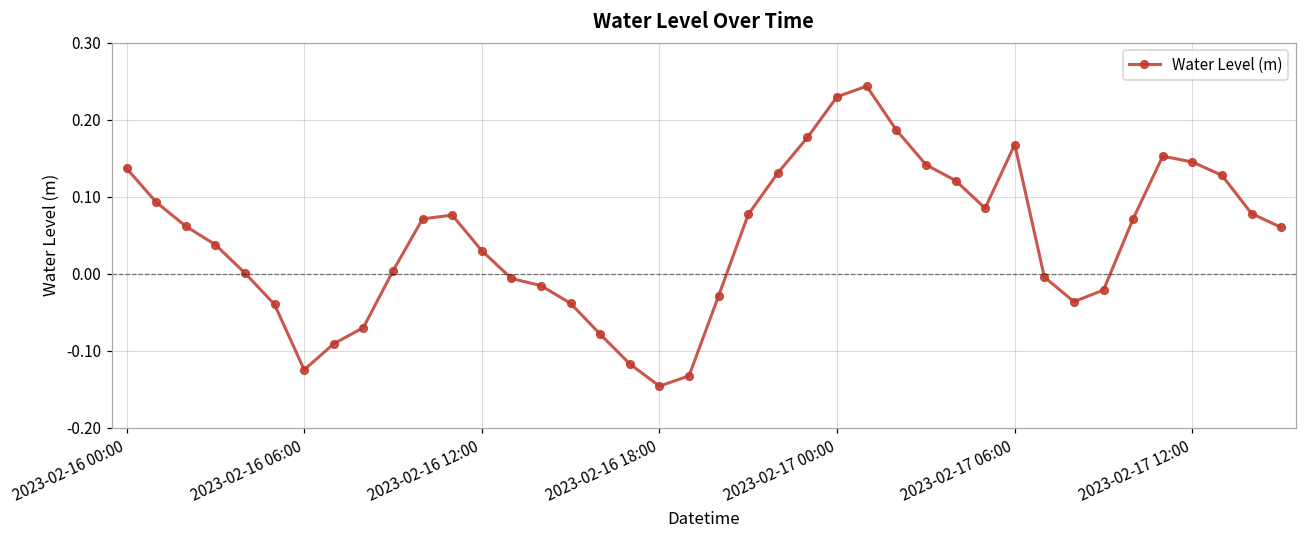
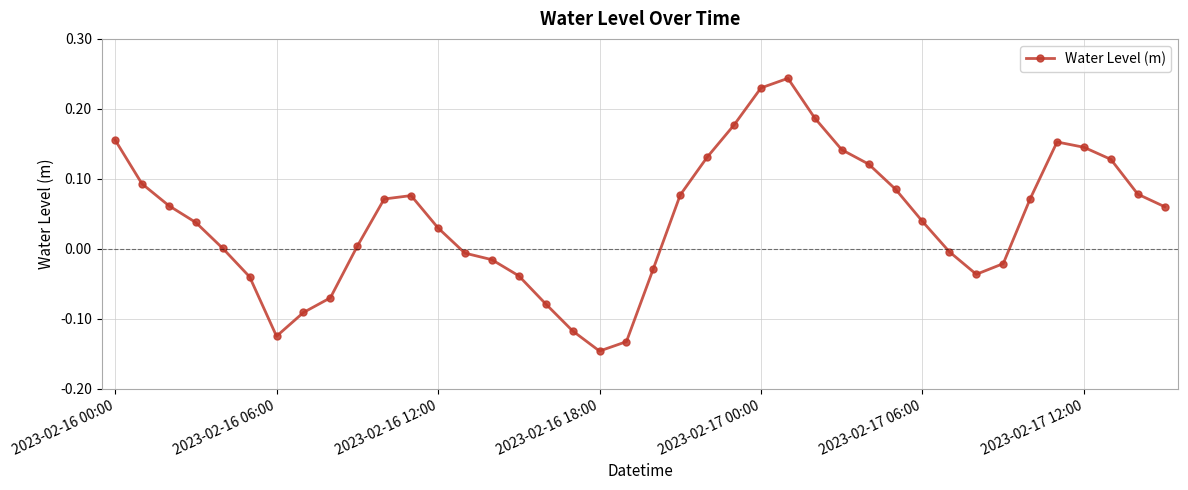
  {
-   "2023-02-16 00:00": 0.14,
+   "2023-02-16 00:00": 0.16,
    "2023-02-16 06:00": -0.12,
    "2023-02-16 12:00": 0.03,
    "2023-02-16 18:00": -0.15,
    "2023-02-17 00:00": 0.23,
-   "2023-02-17 06:00": 0.17,
+   "2023-02-17 06:00": 0.04,
    "2023-02-17 12:00": 0.15
  }
